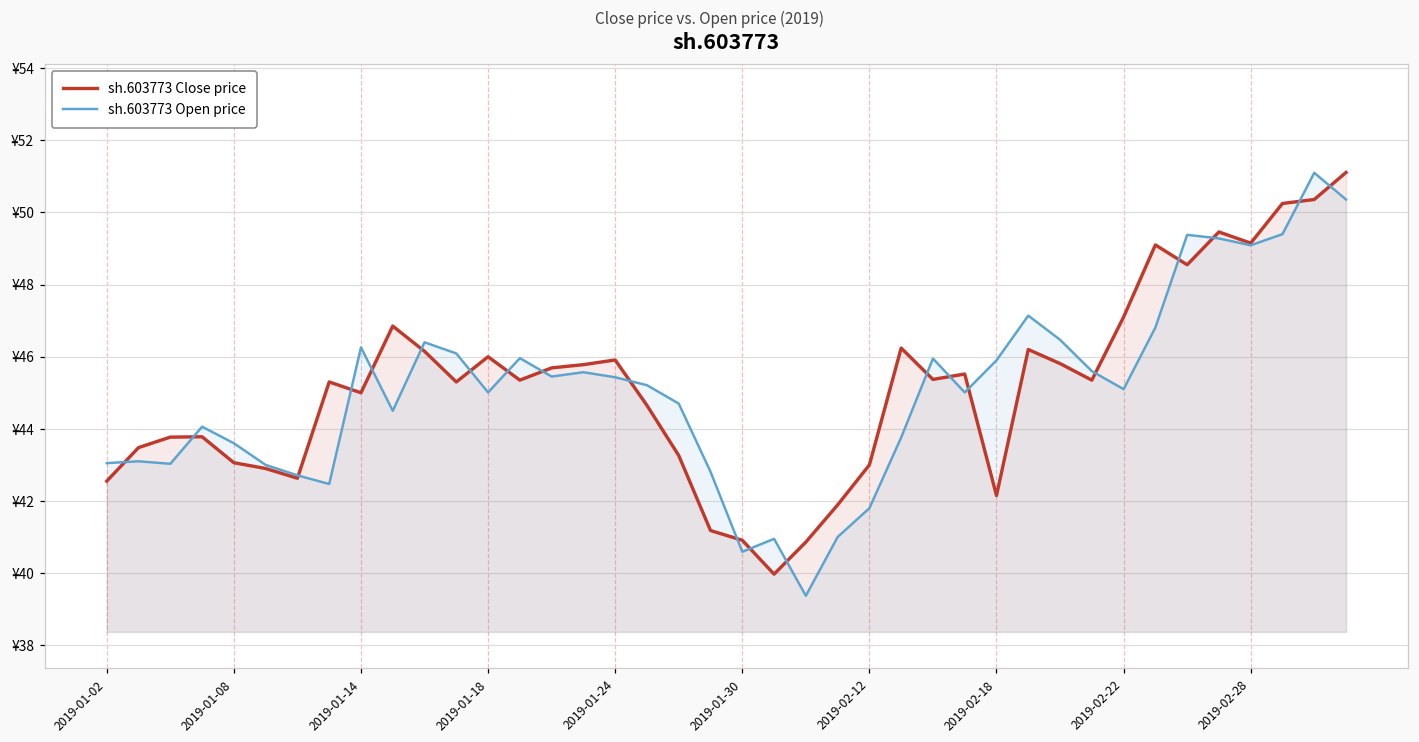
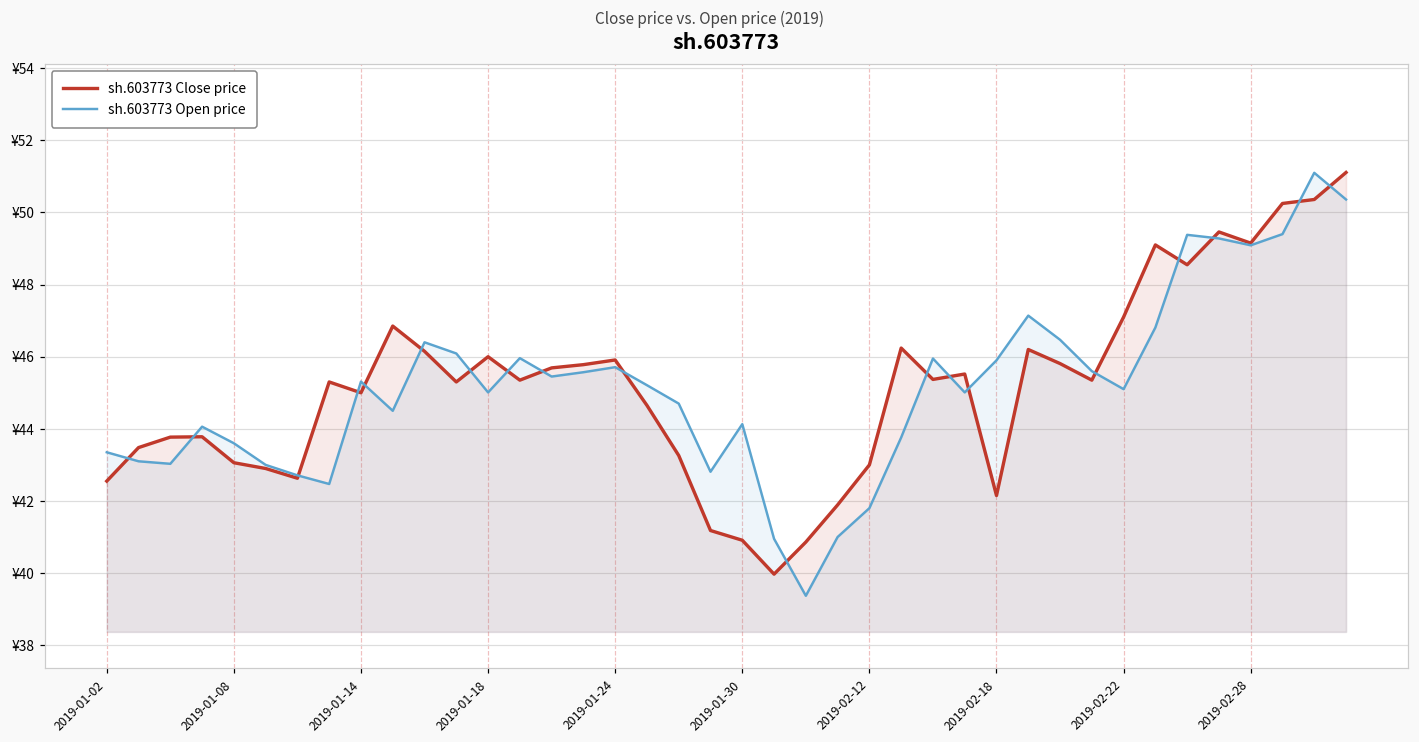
  {
    "sh.603773 Close price": {
      "2019-01-02": "¥42.6",
      "2019-01-08": "¥43.1",
      "2019-01-14": "¥45.0",
      "2019-01-18": "¥46.0",
      "2019-01-24": "¥45.9",
      "2019-01-30": "¥40.9",
      "2019-02-12": "¥43.0",
      "2019-02-18": "¥42.2",
      "2019-02-22": "¥47.1"
    },
    "sh.603773 Open price": {
-     "2019-01-02": "¥43.1",
+     "2019-01-02": "¥43.4",
      "2019-01-08": "¥43.6",
-     "2019-01-14": "¥46.3",
+     "2019-01-14": "¥45.3",
      "2019-01-18": "¥45.0",
-     "2019-01-24": "¥45.4",
-     "2019-01-30": "¥40.6",
+     "2019-01-24": "¥45.7",
+     "2019-01-30": "¥44.1",
      "2019-02-12": "¥41.8",
      "2019-02-18": "¥45.9",
      "2019-02-22": "¥45.1"
    }
  }
